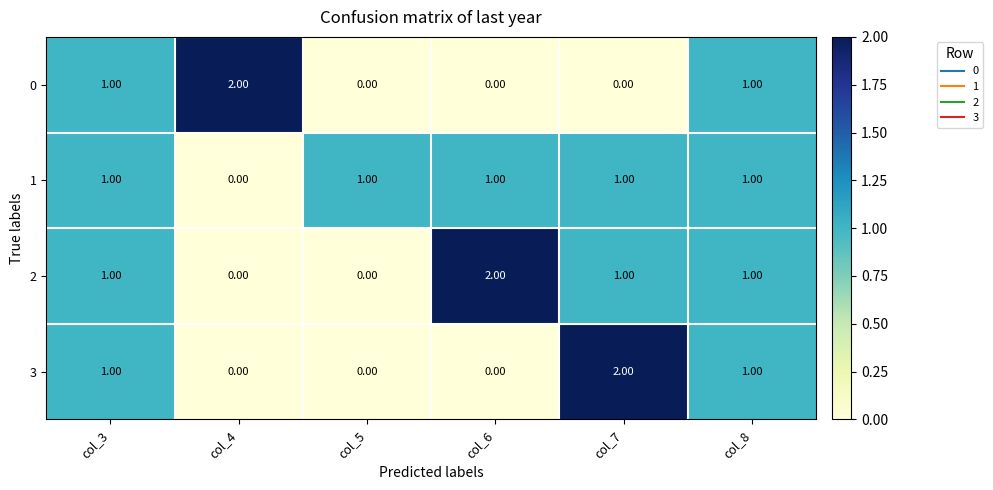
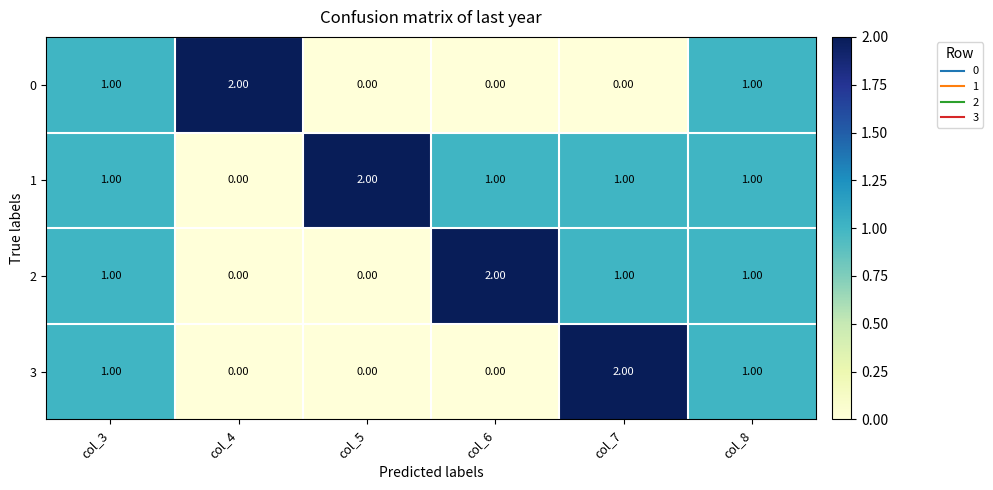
  {
    "0": {
      "col_3": 1.00,
      "col_4": 2.00,
      "col_5": 0.00,
      "col_6": 0.00,
      "col_7": 0.00,
      "col_8": 1.00
    },
    "1": {
      "col_3": 1.00,
      "col_4": 0.00,
-     "col_5": 1.00,
+     "col_5": 2.00,
      "col_6": 1.00,
      "col_7": 1.00,
      "col_8": 1.00
    },
    "2": {
      "col_3": 1.00,
      "col_4": 0.00,
      "col_5": 0.00,
      "col_6": 2.00,
      "col_7": 1.00,
      "col_8": 1.00
    },
    "3": {
      "col_3": 1.00,
      "col_4": 0.00,
      "col_5": 0.00,
      "col_6": 0.00,
      "col_7": 2.00,
      "col_8": 1.00
    }
  }
